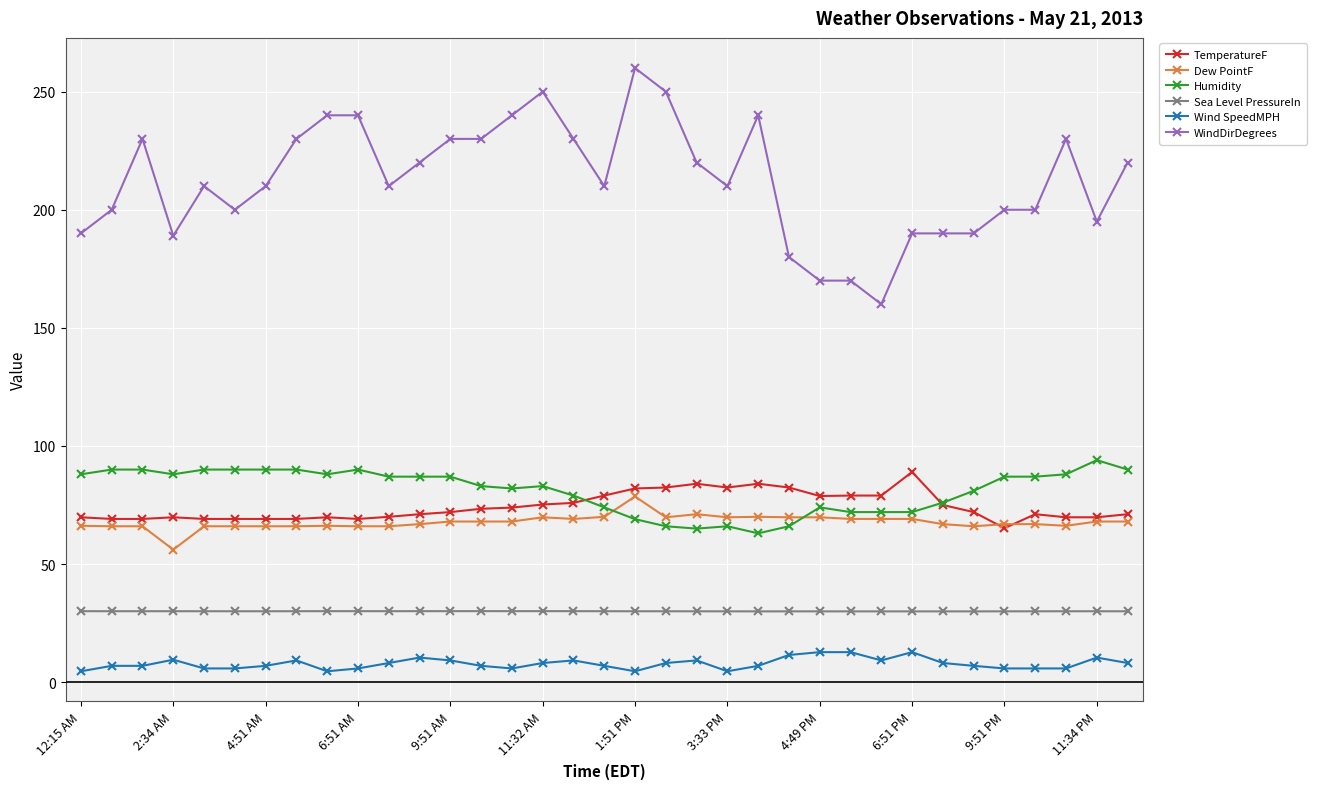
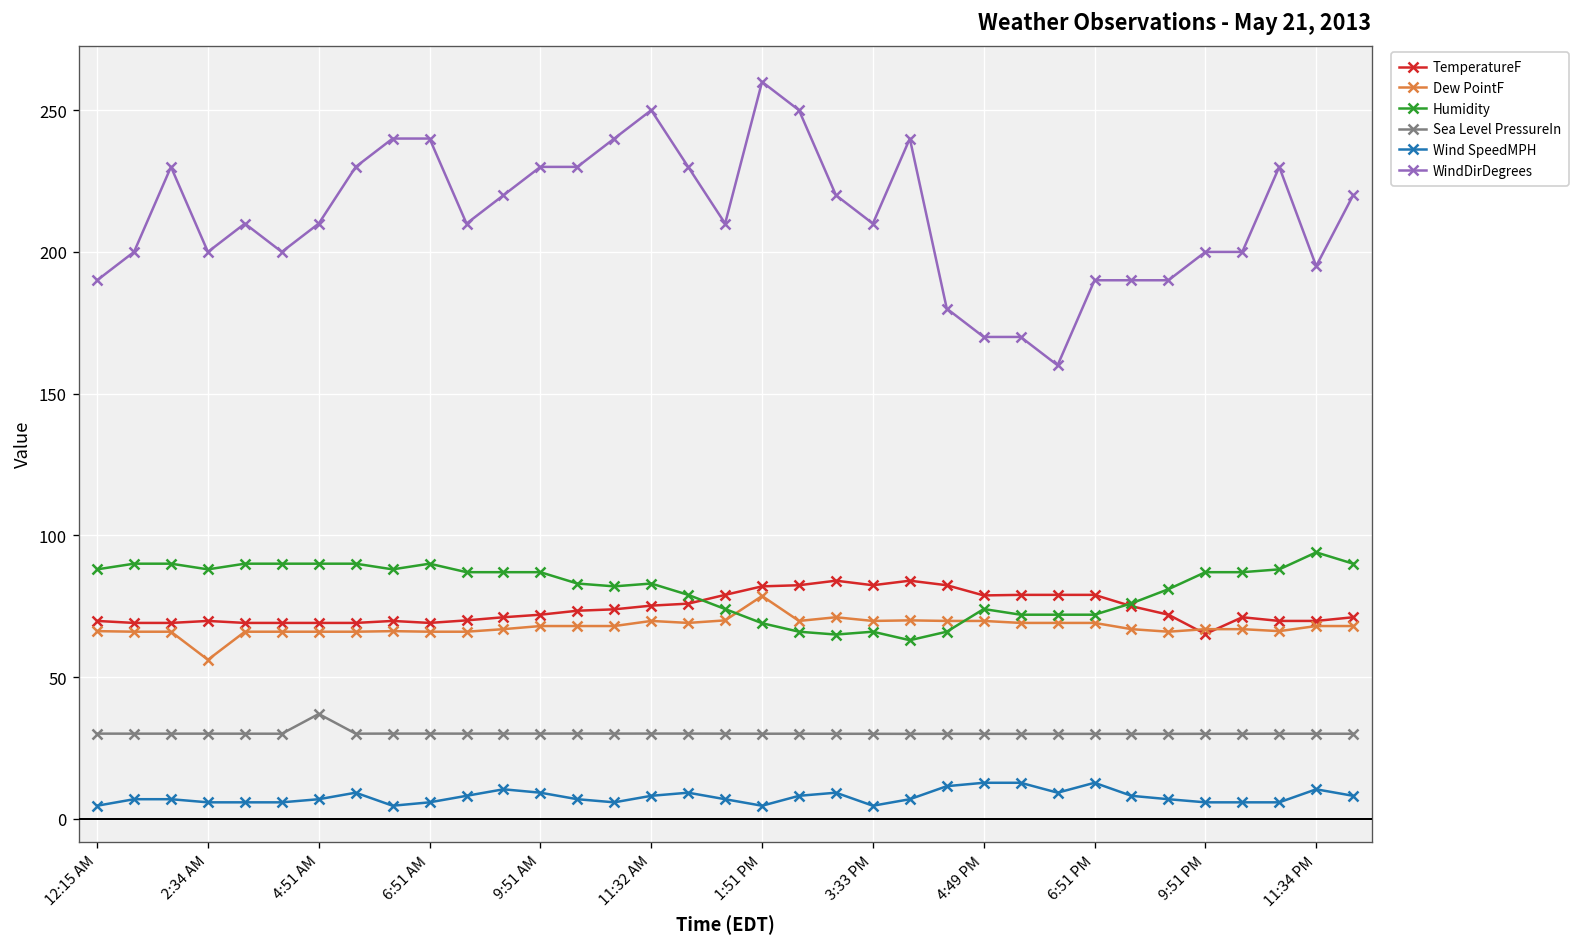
  {
    "TemperatureF": {
      "12:15 AM": 70,
      "2:34 AM": 70,
      "4:51 AM": 69,
      "6:51 AM": 69,
      "9:51 AM": 72,
      "11:32 AM": 75,
      "1:51 PM": 82,
      "3:33 PM": 82,
      "4:49 PM": 79,
-     "6:51 PM": 89,
+     "6:51 PM": 79,
      "9:51 PM": 65,
      "11:34 PM": 70
    },
    "Dew PointF": {
      "12:15 AM": 66,
      "2:34 AM": 56,
      "4:51 AM": 66,
      "6:51 AM": 66,
      "9:51 AM": 68,
      "11:32 AM": 70,
      "1:51 PM": 79,
      "3:33 PM": 70,
      "4:49 PM": 70,
      "6:51 PM": 69,
      "9:51 PM": 67,
      "11:34 PM": 68
    },
    "Humidity": {
      "12:15 AM": 88,
      "2:34 AM": 88,
      "4:51 AM": 90,
      "6:51 AM": 90,
      "9:51 AM": 87,
      "11:32 AM": 83,
      "1:51 PM": 69,
      "3:33 PM": 66,
      "4:49 PM": 74,
      "6:51 PM": 72,
      "9:51 PM": 87,
      "11:34 PM": 94
    },
    "Sea Level PressureIn": {
      "12:15 AM": 30,
      "2:34 AM": 30,
-     "4:51 AM": 30,
+     "4:51 AM": 37,
      "6:51 AM": 30,
      "9:51 AM": 30,
      "11:32 AM": 30,
      "1:51 PM": 30,
      "3:33 PM": 30,
      "4:49 PM": 30,
      "6:51 PM": 30,
      "9:51 PM": 30,
      "11:34 PM": 30
    },
    "Wind SpeedMPH": {
      "12:15 AM": 5,
-     "2:34 AM": 10,
+     "2:34 AM": 6,
      "4:51 AM": 7,
      "6:51 AM": 6,
      "9:51 AM": 9,
      "11:32 AM": 8,
      "1:51 PM": 5,
      "3:33 PM": 5,
      "4:49 PM": 13,
      "6:51 PM": 13,
      "9:51 PM": 6,
      "11:34 PM": 10
    },
    "WindDirDegrees": {
      "12:15 AM": 190,
-     "2:34 AM": 189,
+     "2:34 AM": 200,
      "4:51 AM": 210,
      "6:51 AM": 240,
      "9:51 AM": 230,
      "11:32 AM": 250,
      "1:51 PM": 260,
      "3:33 PM": 210,
      "4:49 PM": 170,
      "6:51 PM": 190,
      "9:51 PM": 200,
      "11:34 PM": 195
    }
  }
